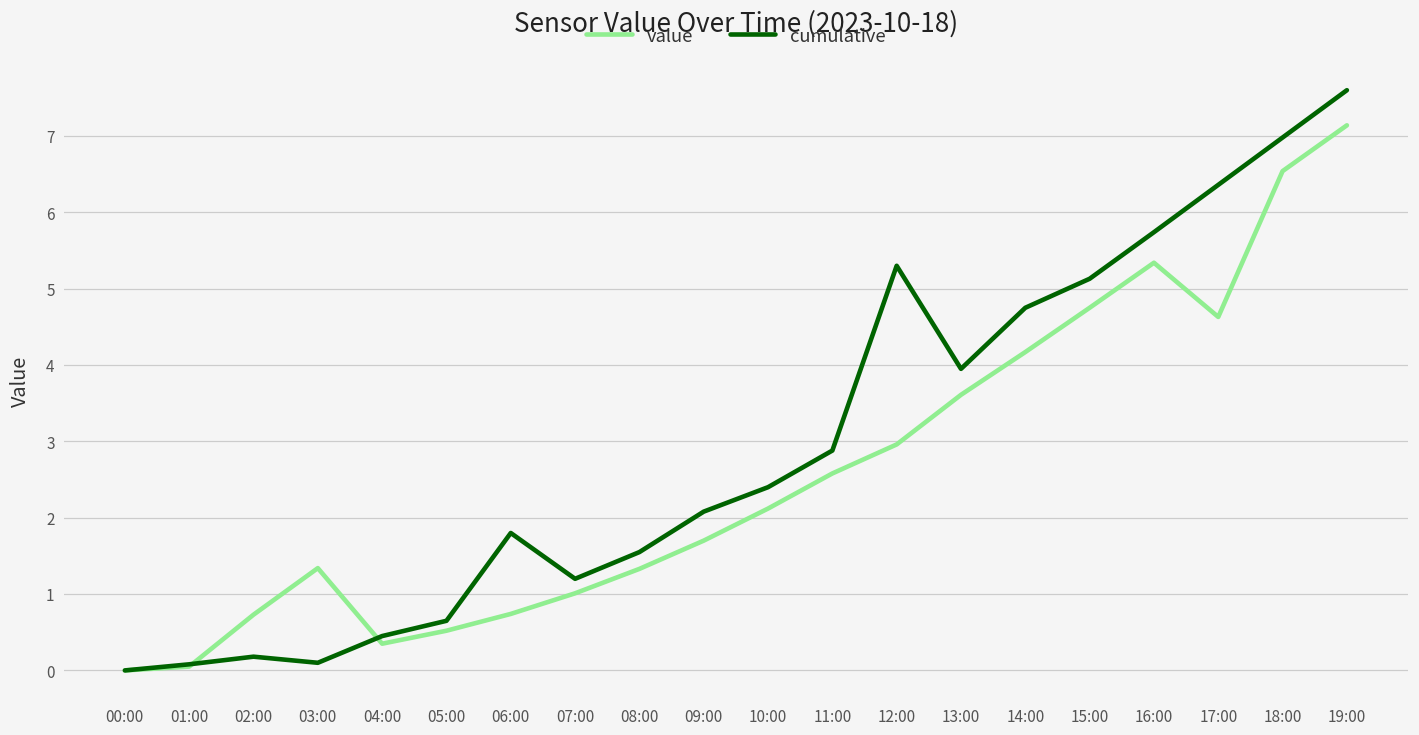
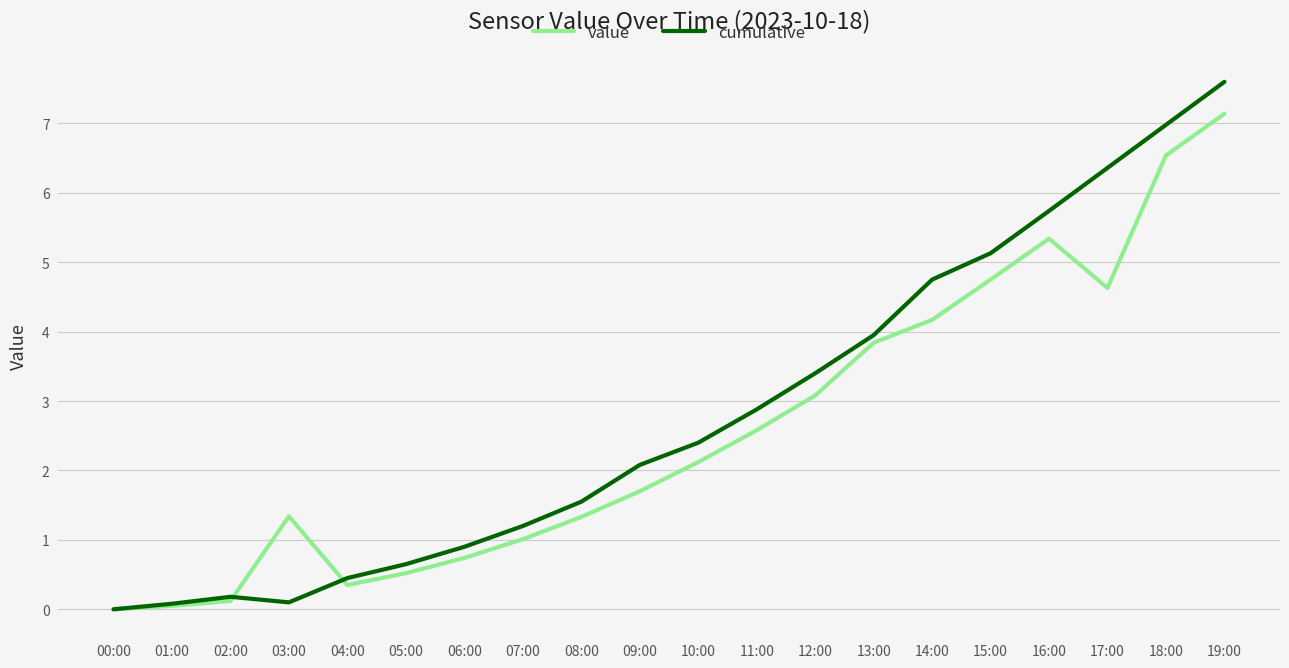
  {
    "value": {
-     "02:00": 0.7,
+     "02:00": 0.1,
      "03:00": 1.3,
      "04:00": 0.4,
      "05:00": 0.5,
      "06:00": 0.7,
      "07:00": 1.0,
      "08:00": 1.3,
      "09:00": 1.7,
      "10:00": 2.1,
      "11:00": 2.6,
-     "12:00": 3.0,
-     "13:00": 3.6,
+     "12:00": 3.1,
+     "13:00": 3.8,
      "14:00": 4.2,
      "15:00": 4.8,
      "16:00": 5.3,
      "17:00": 4.6,
      "18:00": 6.5,
      "19:00": 7.1
    },
    "cumulative": {
      "02:00": 0.2,
      "03:00": 0.1,
      "04:00": 0.5,
      "05:00": 0.7,
-     "06:00": 1.8,
+     "06:00": 0.9,
      "07:00": 1.2,
      "08:00": 1.6,
      "09:00": 2.1,
      "10:00": 2.4,
      "11:00": 2.9,
-     "12:00": 5.3,
+     "12:00": 3.4,
      "13:00": 4.0,
      "14:00": 4.8,
      "15:00": 5.1,
      "16:00": 5.7,
      "17:00": 6.4,
      "18:00": 7.0,
      "19:00": 7.6
    }
  }
